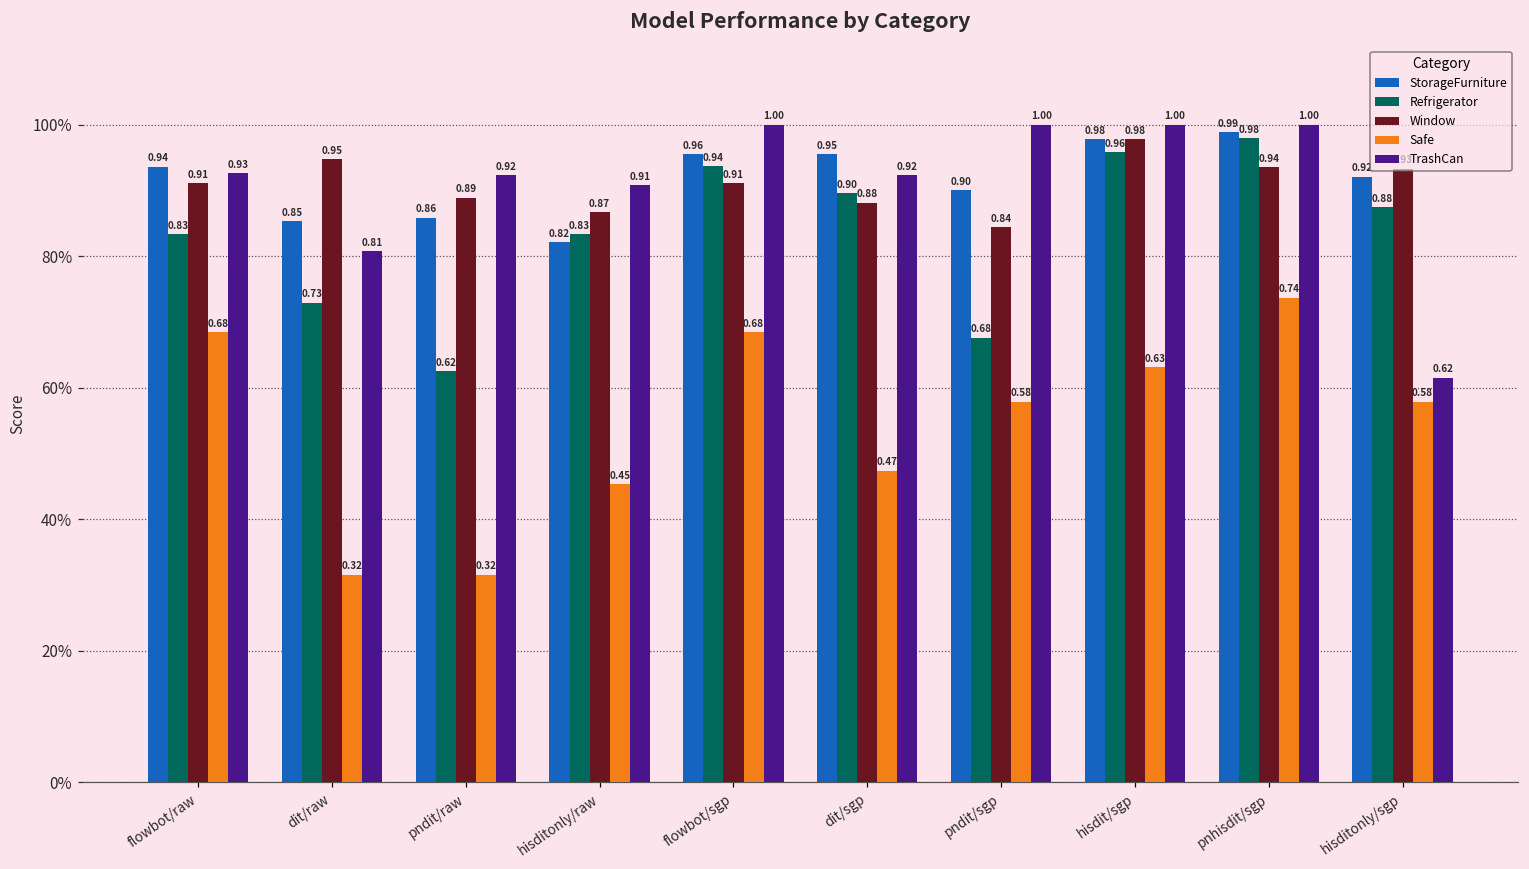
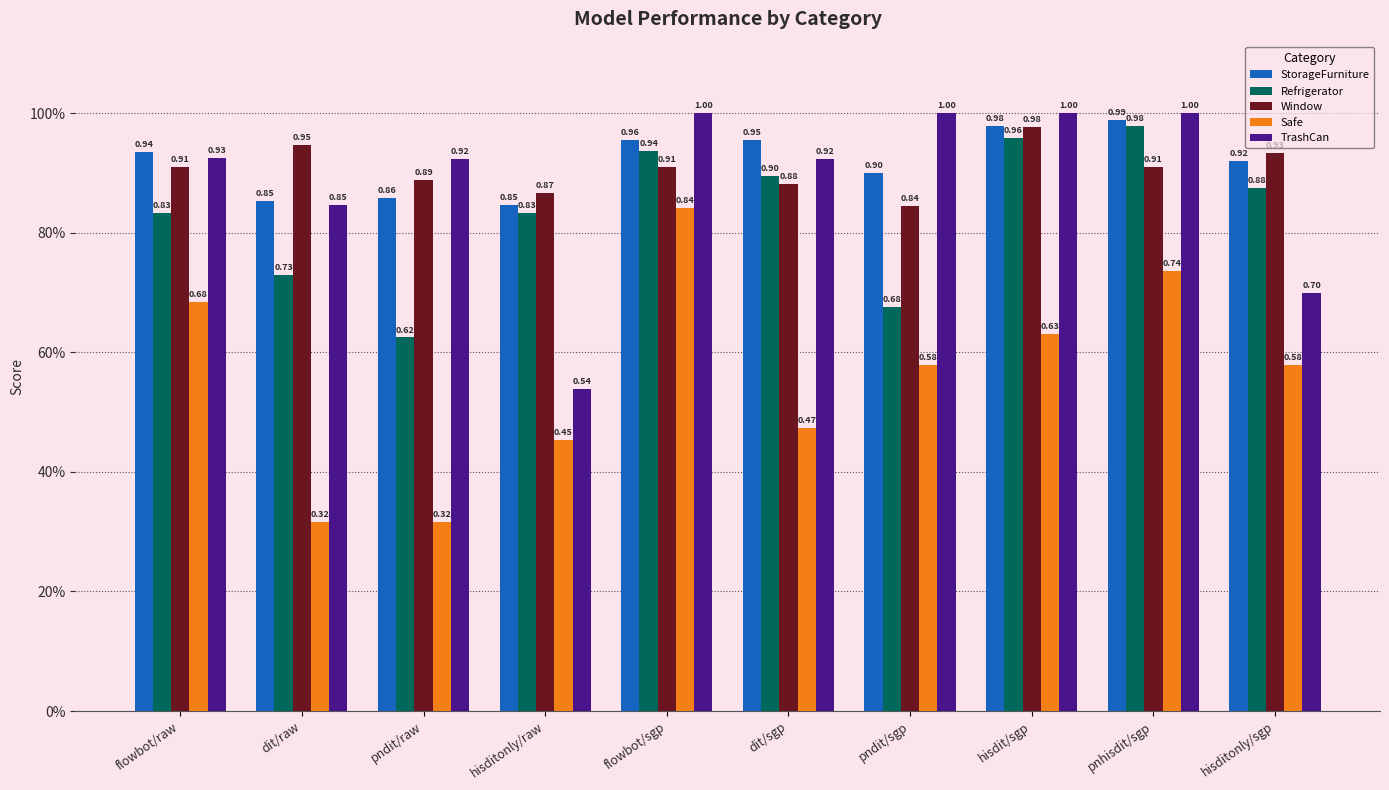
  {
    "StorageFurniture": {
      "flowbot/raw": 0.94,
      "dit/raw": 0.85,
      "pndit/raw": 0.86,
-     "hisditonly/raw": 0.82,
+     "hisditonly/raw": 0.85,
      "flowbot/sgp": 0.96,
      "dit/sgp": 0.95,
      "pndit/sgp": 0.90,
      "hisdit/sgp": 0.98,
      "pnhisdit/sgp": 0.99,
      "hisditonly/sgp": 0.92
    },
    "Refrigerator": {
      "flowbot/raw": 0.83,
      "dit/raw": 0.73,
      "pndit/raw": 0.62,
      "hisditonly/raw": 0.83,
      "flowbot/sgp": 0.94,
      "dit/sgp": 0.90,
      "pndit/sgp": 0.68,
      "hisdit/sgp": 0.96,
      "pnhisdit/sgp": 0.98,
      "hisditonly/sgp": 0.88
    },
    "Window": {
      "flowbot/raw": 0.91,
      "dit/raw": 0.95,
      "pndit/raw": 0.89,
      "hisditonly/raw": 0.87,
      "flowbot/sgp": 0.91,
      "dit/sgp": 0.88,
      "pndit/sgp": 0.84,
      "hisdit/sgp": 0.98,
-     "pnhisdit/sgp": 0.94
+     "pnhisdit/sgp": 0.91
    },
    "Safe": {
      "flowbot/raw": 0.68,
      "dit/raw": 0.32,
      "pndit/raw": 0.32,
      "hisditonly/raw": 0.45,
-     "flowbot/sgp": 0.68,
+     "flowbot/sgp": 0.84,
      "dit/sgp": 0.47,
      "pndit/sgp": 0.58,
      "hisdit/sgp": 0.63,
      "pnhisdit/sgp": 0.74,
      "hisditonly/sgp": 0.58
    },
    "TrashCan": {
      "flowbot/raw": 0.93,
-     "dit/raw": 0.81,
+     "dit/raw": 0.85,
      "pndit/raw": 0.92,
-     "hisditonly/raw": 0.91,
+     "hisditonly/raw": 0.54,
      "flowbot/sgp": 1.00,
      "dit/sgp": 0.92,
      "pndit/sgp": 1.00,
      "hisdit/sgp": 1.00,
      "pnhisdit/sgp": 1.00,
-     "hisditonly/sgp": 0.62
+     "hisditonly/sgp": 0.70
    }
  }
